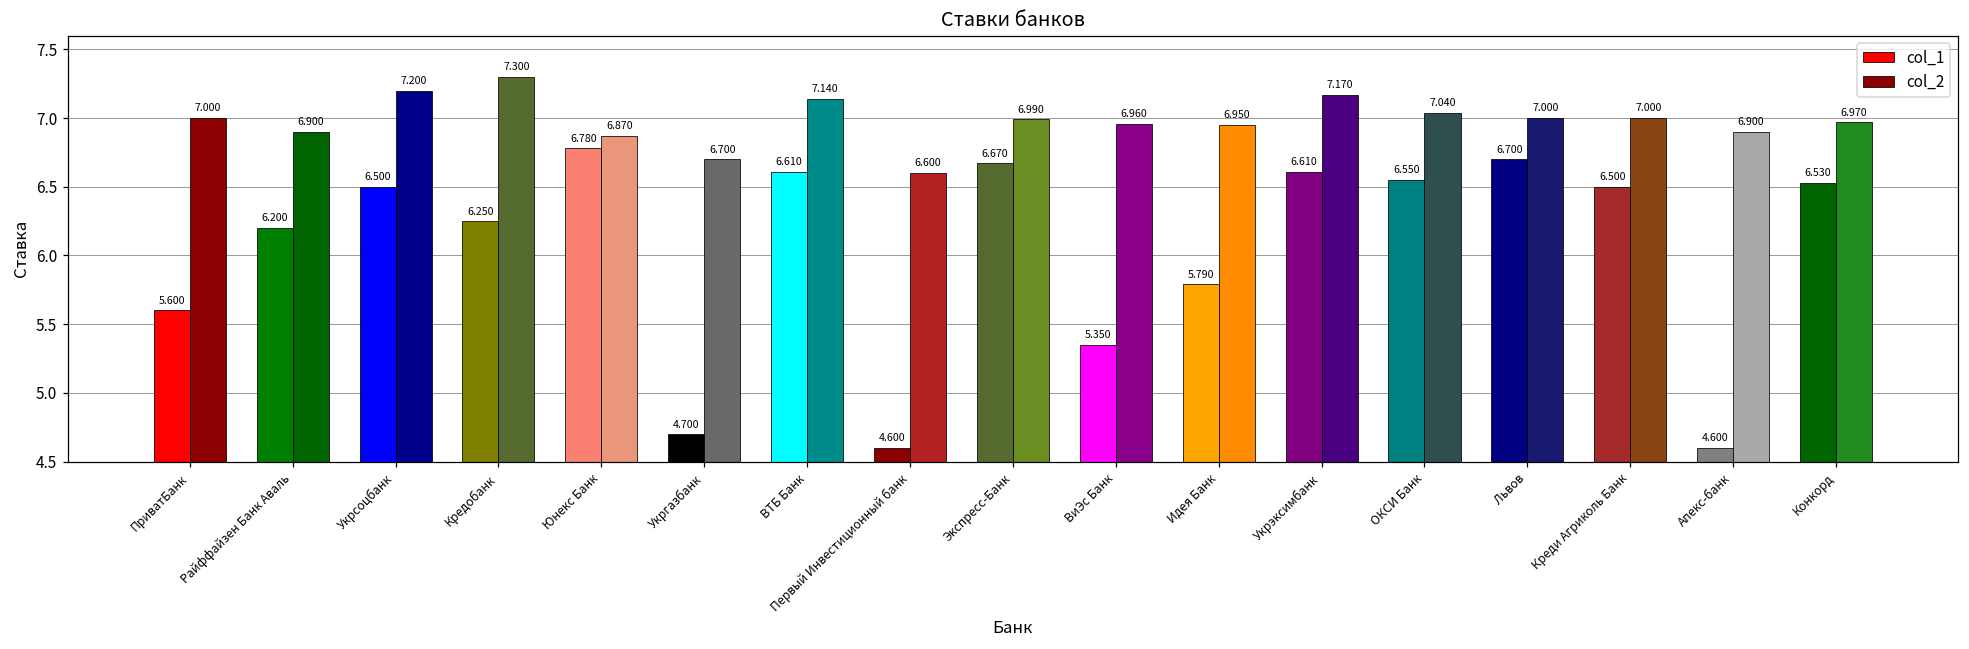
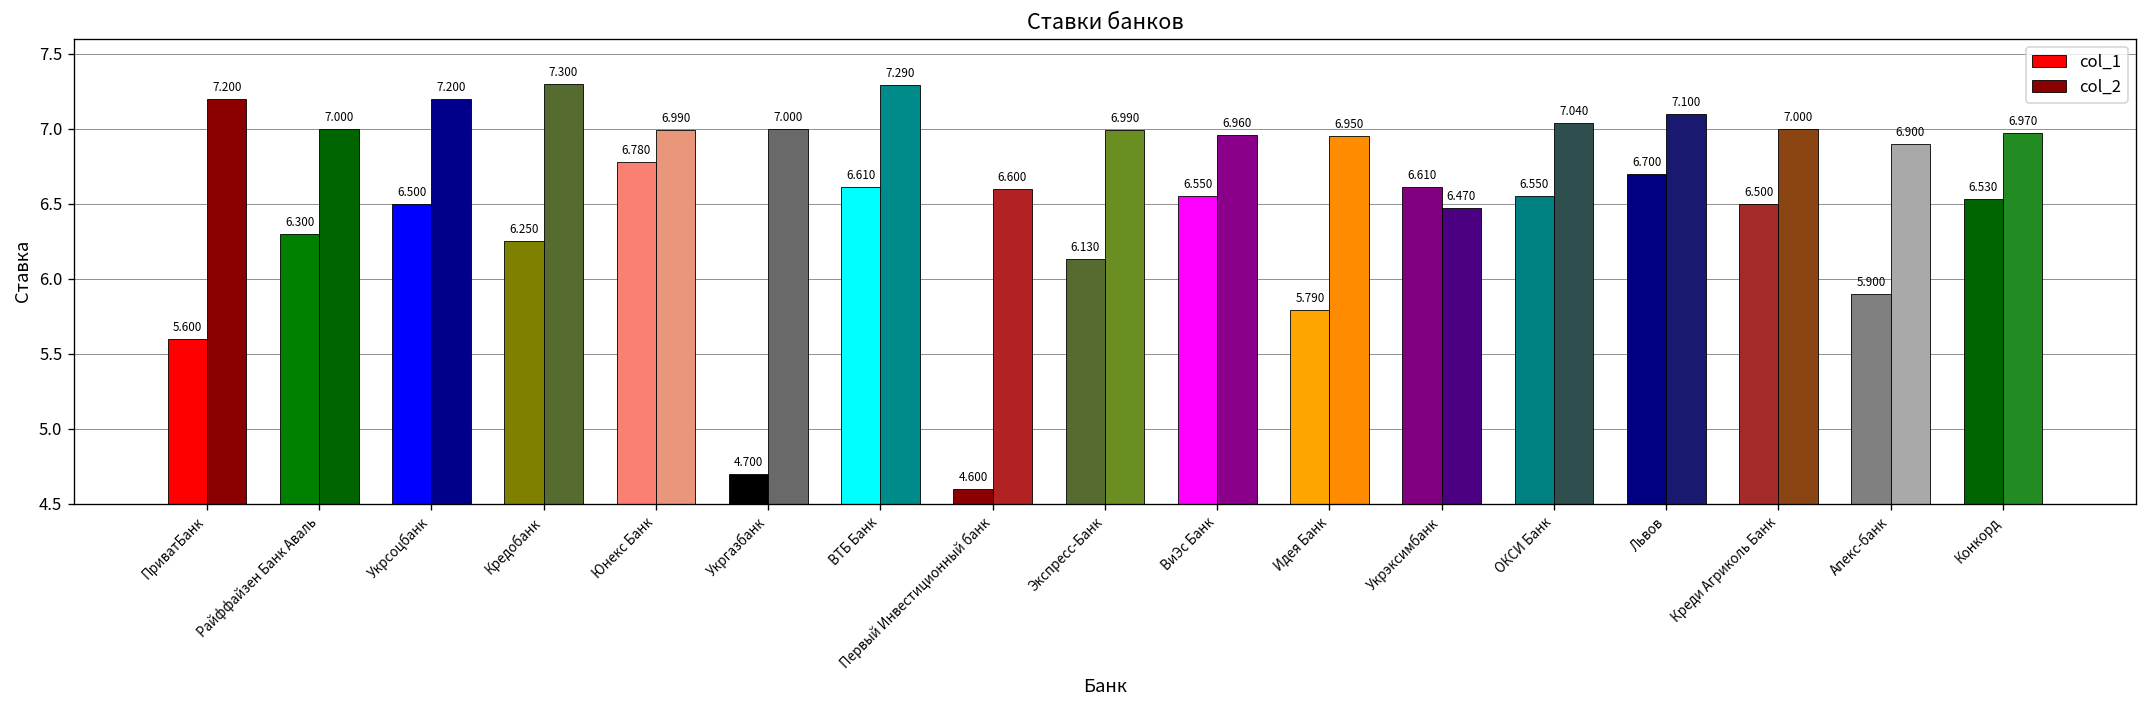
  {
    "col_1": {
      "ПриватБанк": 5.600,
-     "Райффайзен Банк Аваль": 6.200,
+     "Райффайзен Банк Аваль": 6.300,
      "Укрсоцбанк": 6.500,
      "Кредобанк": 6.250,
      "Юнекс Банк": 6.780,
      "Укргазбанк": 4.700,
      "ВТБ Банк": 6.610,
      "Первый Инвестиционный банк": 4.600,
-     "Экспресс-Банк": 6.670,
-     "ВиЭс Банк": 5.350,
+     "Экспресс-Банк": 6.130,
+     "ВиЭс Банк": 6.550,
      "Идея Банк": 5.790,
      "Укрэксимбанк": 6.610,
      "ОКСИ Банк": 6.550,
      "Львов": 6.700,
      "Креди Агриколь Банк": 6.500,
-     "Апекс-банк": 4.600,
+     "Апекс-банк": 5.900,
      "Конкорд": 6.530
    },
    "col_2": {
-     "ПриватБанк": 7.000,
-     "Райффайзен Банк Аваль": 6.900,
+     "ПриватБанк": 7.200,
+     "Райффайзен Банк Аваль": 7.000,
      "Укрсоцбанк": 7.200,
      "Кредобанк": 7.300,
-     "Юнекс Банк": 6.870,
-     "Укргазбанк": 6.700,
-     "ВТБ Банк": 7.140,
+     "Юнекс Банк": 6.990,
+     "Укргазбанк": 7.000,
+     "ВТБ Банк": 7.290,
      "Первый Инвестиционный банк": 6.600,
      "Экспресс-Банк": 6.990,
      "ВиЭс Банк": 6.960,
      "Идея Банк": 6.950,
-     "Укрэксимбанк": 7.170,
+     "Укрэксимбанк": 6.470,
      "ОКСИ Банк": 7.040,
-     "Львов": 7.000,
+     "Львов": 7.100,
      "Креди Агриколь Банк": 7.000,
      "Апекс-банк": 6.900,
      "Конкорд": 6.970
    }
  }
